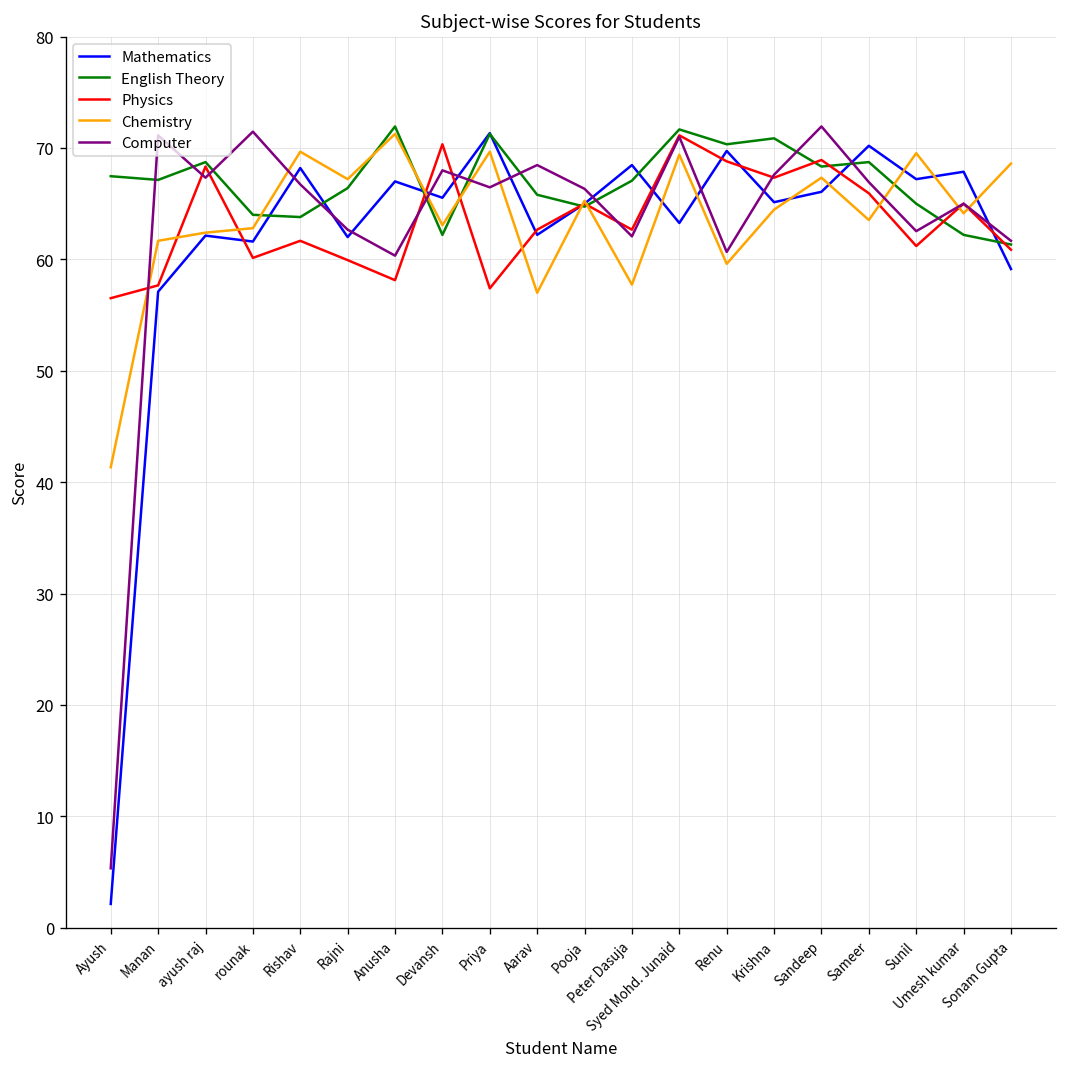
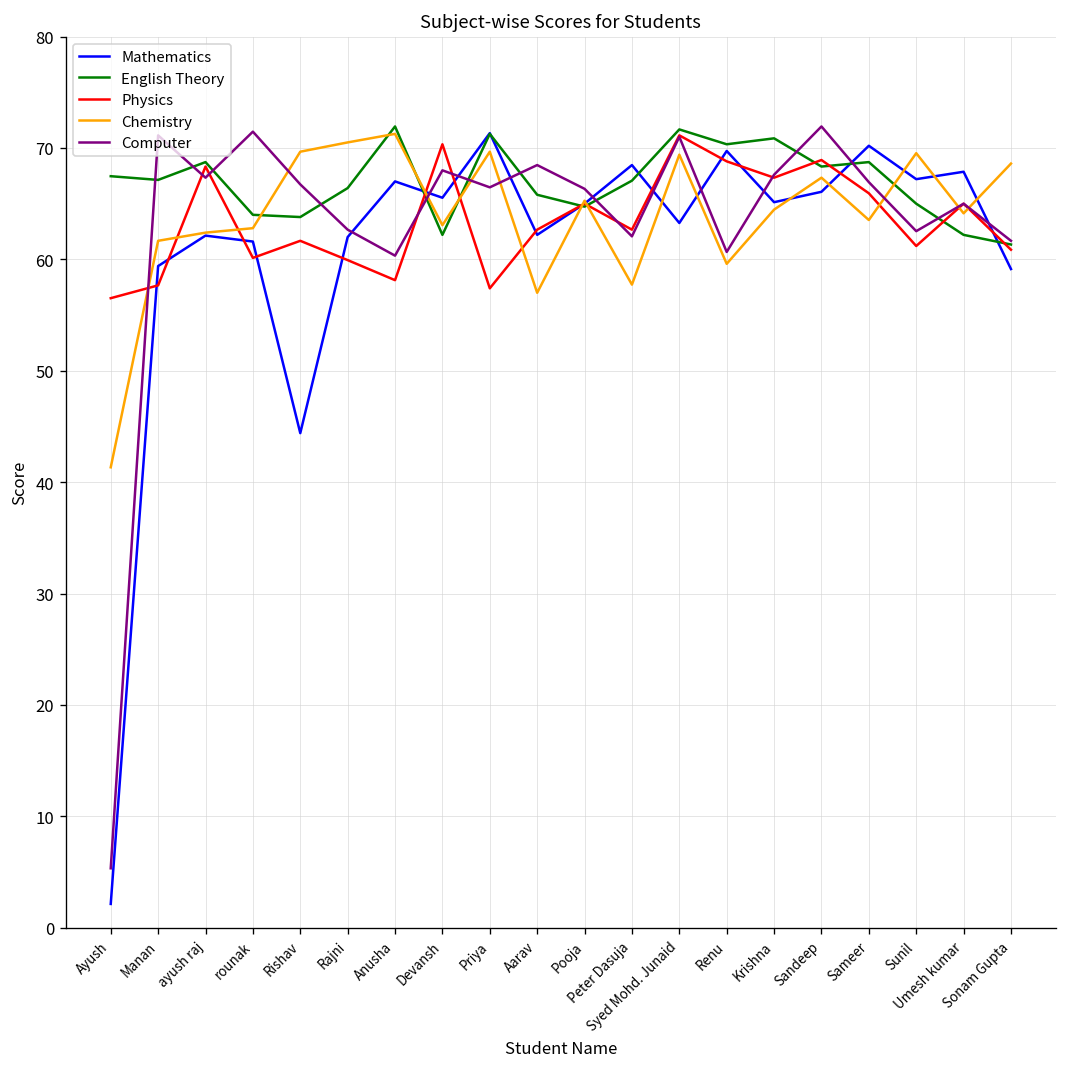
  {
    "Mathematics": {
      "Ayush": 2,
-     "Manan": 57,
+     "Manan": 59,
      "rounak": 62,
-     "Rishav": 68,
+     "Rishav": 44,
      "Rajni": 62,
      "Anusha": 67,
      "Devansh": 66,
      "Aarav": 62,
      "Peter Dasuja": 68,
      "Syed Mohd. Junaid": 63,
      "Renu": 70,
      "Krishna": 65,
      "Sandeep": 66,
      "Sameer": 70,
      "Sunil": 67,
      "Umesh kumar": 68,
      "Sonam Gupta": 59
    },
    "English Theory": {
      "Ayush": 67,
      "Manan": 67,
      "rounak": 64,
      "Rishav": 64,
      "Rajni": 66,
      "Anusha": 72,
      "Devansh": 62,
      "Aarav": 66,
      "Peter Dasuja": 67,
      "Syed Mohd. Junaid": 72,
      "Renu": 70,
      "Krishna": 71,
      "Sandeep": 68,
      "Sameer": 69,
      "Sunil": 65,
      "Umesh kumar": 62,
      "Sonam Gupta": 61
    },
    "Physics": {
      "Ayush": 57,
      "Manan": 58,
      "ayush raj": 68,
      "rounak": 60,
      "Rishav": 62,
      "Rajni": 60,
      "Anusha": 58,
      "Devansh": 70,
      "Priya": 57,
      "Aarav": 63,
      "Peter Dasuja": 63,
      "Renu": 69,
      "Sandeep": 69,
      "Sameer": 66,
      "Sunil": 61,
      "Sonam Gupta": 61
    },
    "Chemistry": {
      "Ayush": 41,
      "Manan": 62,
      "rounak": 63,
      "Rishav": 70,
-     "Rajni": 67,
+     "Rajni": 71,
      "Anusha": 71,
      "Devansh": 63,
      "Priya": 70,
      "Aarav": 57,
      "Peter Dasuja": 58,
      "Syed Mohd. Junaid": 69,
      "Renu": 60,
      "Krishna": 64,
      "Sandeep": 67,
      "Sameer": 64,
      "Sunil": 70,
      "Umesh kumar": 64,
      "Sonam Gupta": 69
    },
    "Computer": {
      "Ayush": 5,
      "ayush raj": 67,
      "rounak": 71,
      "Rishav": 67,
      "Rajni": 63,
      "Anusha": 60,
      "Devansh": 68,
      "Priya": 66,
      "Aarav": 68,
      "Pooja": 66,
      "Peter Dasuja": 62,
      "Renu": 61,
      "Sandeep": 72,
      "Sameer": 67,
      "Sunil": 63,
      "Sonam Gupta": 62
    }
  }
